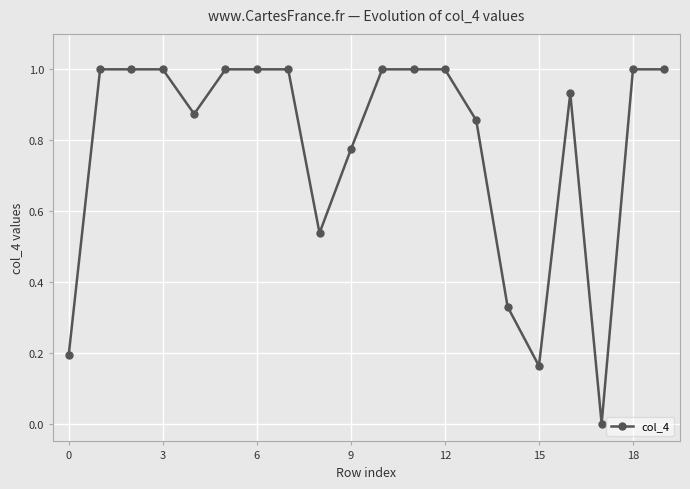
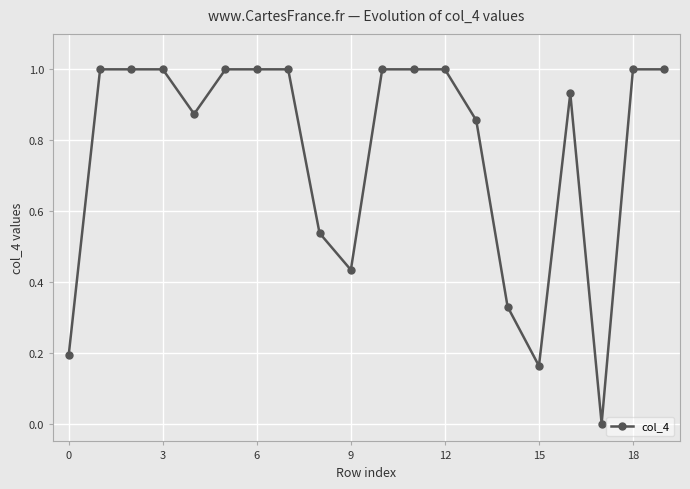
  {
    "0": 0.20,
    "3": 1.00,
    "6": 1.00,
-   "9": 0.77,
+   "9": 0.43,
    "12": 1.00,
    "15": 0.16,
    "18": 1.00
  }
